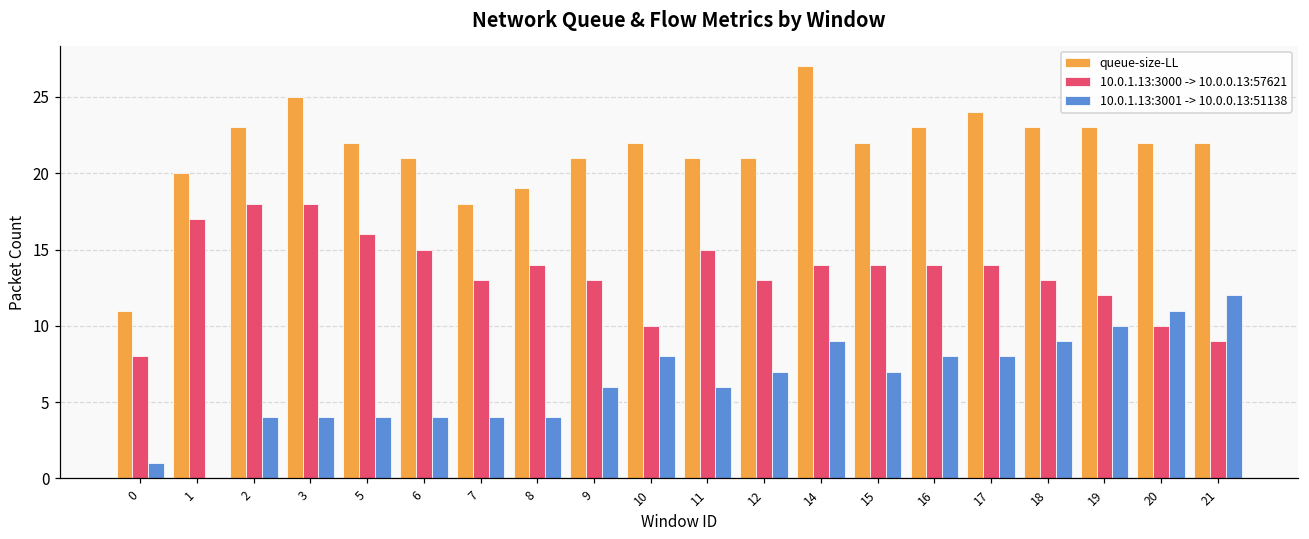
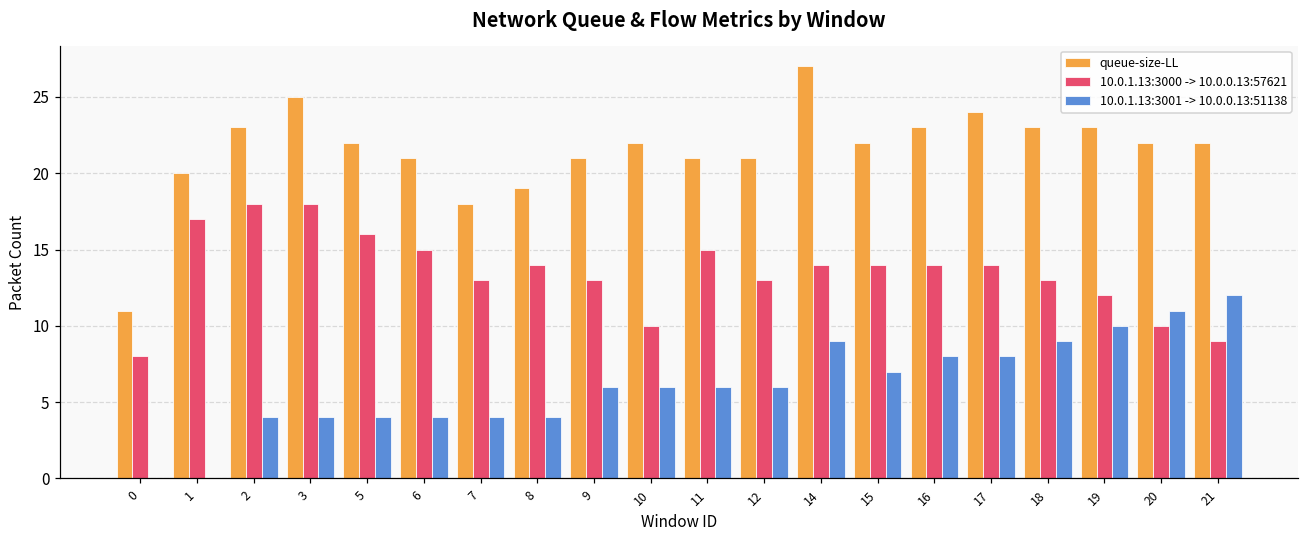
  {
    "queue-size-LL": {
      "0": 11,
      "1": 20,
      "2": 23,
      "3": 25,
      "5": 22,
      "6": 21,
      "7": 18,
      "8": 19,
      "9": 21,
      "10": 22,
      "11": 21,
      "12": 21,
      "14": 27,
      "15": 22,
      "16": 23,
      "17": 24,
      "18": 23,
      "19": 23,
      "20": 22,
      "21": 22
    },
    "10.0.1.13:3000 -> 10.0.0.13:57621": {
      "0": 8,
      "1": 17,
      "2": 18,
      "3": 18,
      "5": 16,
      "6": 15,
      "7": 13,
      "8": 14,
      "9": 13,
      "10": 10,
      "11": 15,
      "12": 13,
      "14": 14,
      "15": 14,
      "16": 14,
      "17": 14,
      "18": 13,
      "19": 12,
      "20": 10,
      "21": 9
    },
    "10.0.1.13:3001 -> 10.0.0.13:51138": {
-     "0": 1,
+     "0": 0,
      "1": 0,
      "2": 4,
      "3": 4,
      "5": 4,
      "6": 4,
      "7": 4,
      "8": 4,
      "9": 6,
-     "10": 8,
+     "10": 6,
      "11": 6,
-     "12": 7,
+     "12": 6,
      "14": 9,
      "15": 7,
      "16": 8,
      "17": 8,
      "18": 9,
      "19": 10,
      "20": 11,
      "21": 12
    }
  }
